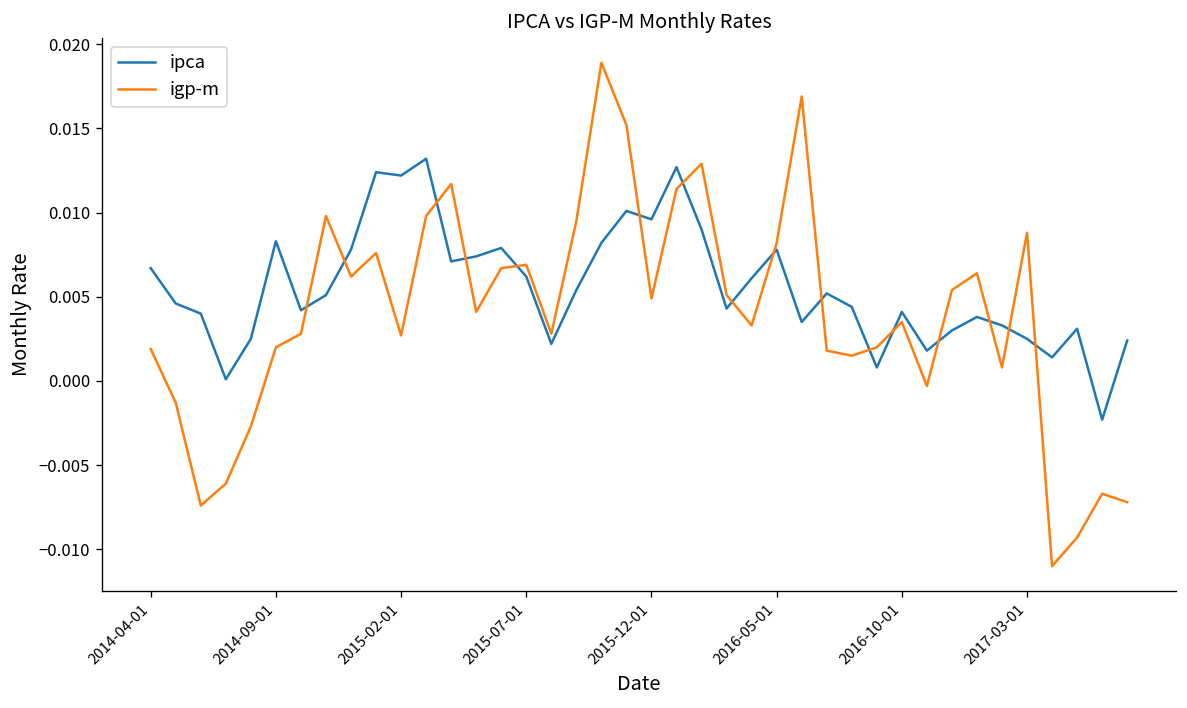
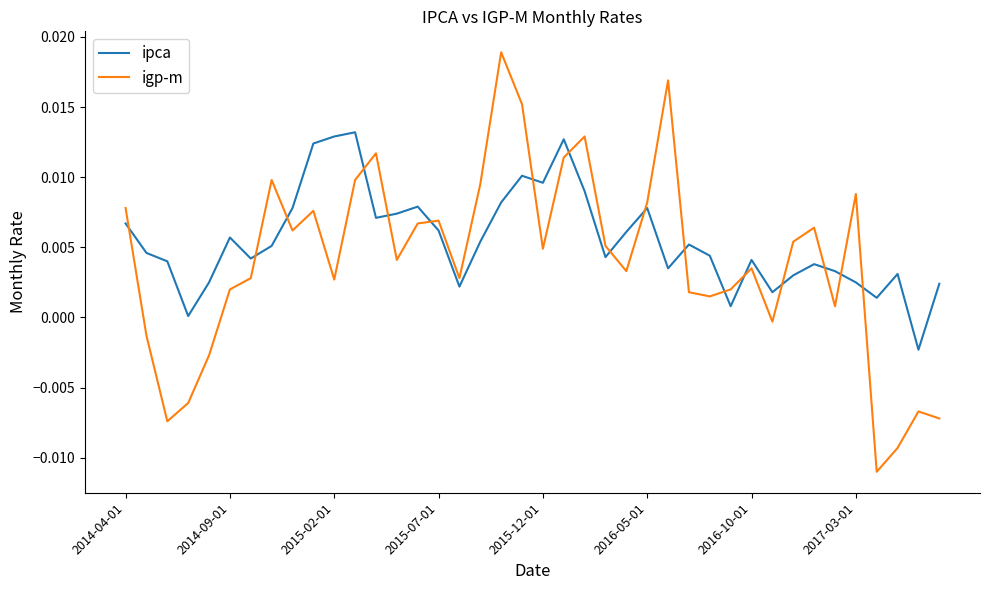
  {
    "ipca": {
      "2014-04-01": 0.0067,
-     "2014-09-01": 0.0083,
-     "2015-02-01": 0.0122,
+     "2014-09-01": 0.0057,
+     "2015-02-01": 0.0129,
      "2015-07-01": 0.0062,
      "2015-12-01": 0.0096,
      "2016-05-01": 0.0078,
      "2016-10-01": 0.0041,
      "2017-03-01": 0.0025
    },
    "igp-m": {
-     "2014-04-01": 0.0019,
+     "2014-04-01": 0.0078,
      "2014-09-01": 0.0020,
      "2015-02-01": 0.0027,
      "2015-07-01": 0.0069,
      "2015-12-01": 0.0049,
      "2016-05-01": 0.0082,
      "2016-10-01": 0.0035,
      "2017-03-01": 0.0088
    }
  }
